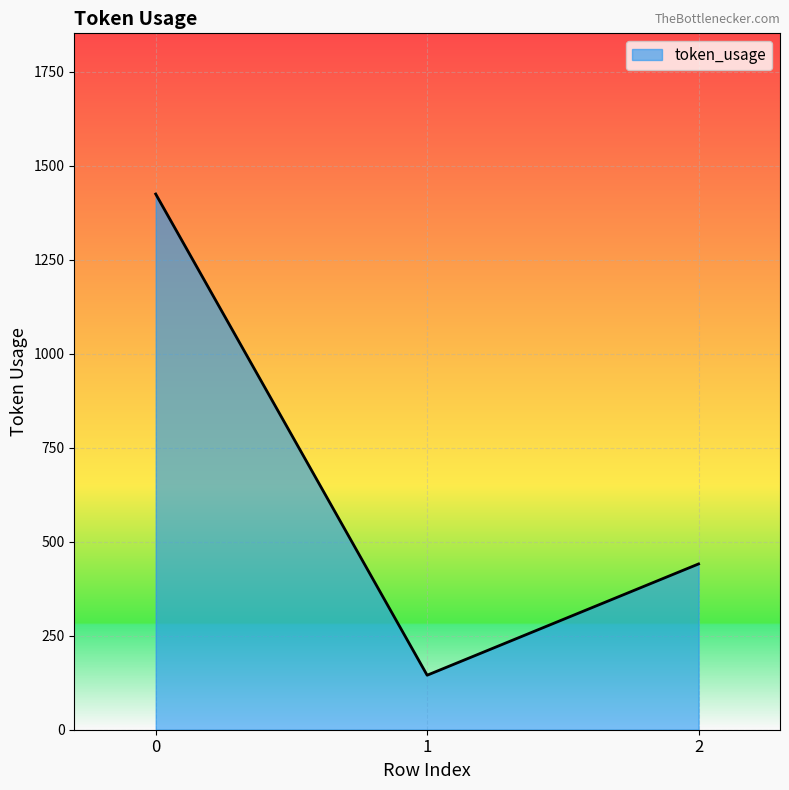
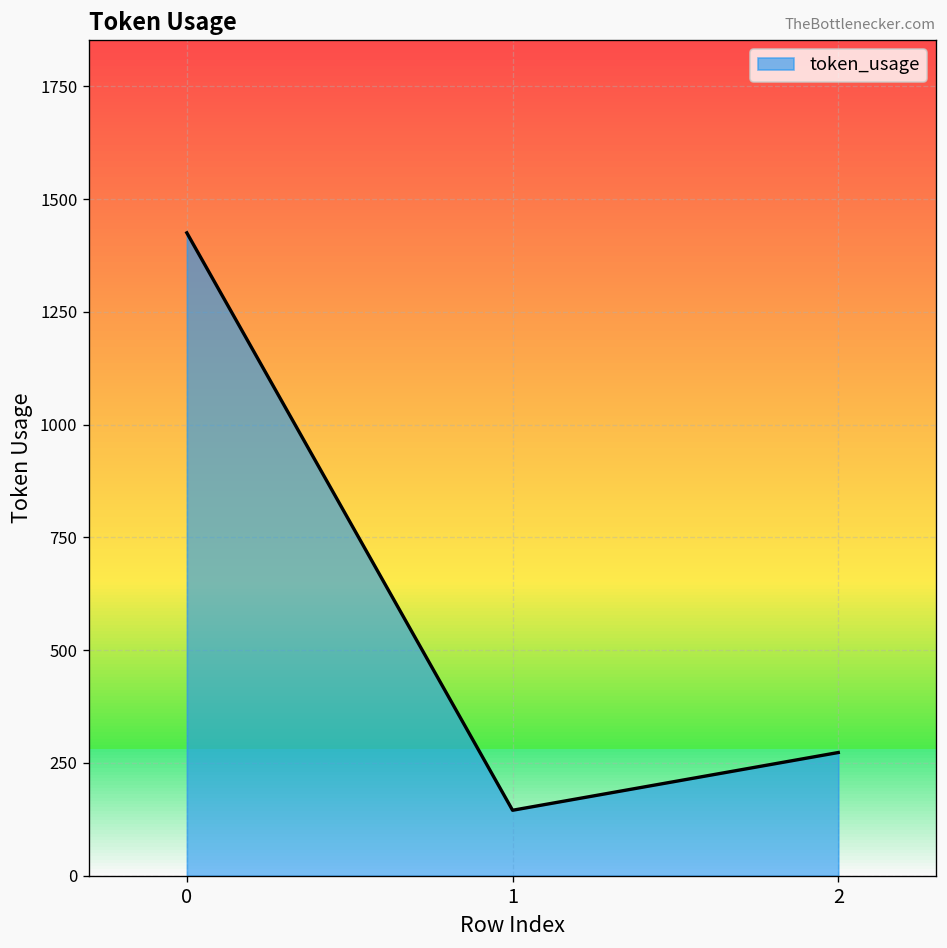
  {
    "0": 1430,
    "1": 150,
-   "2": 440
+   "2": 270
  }
